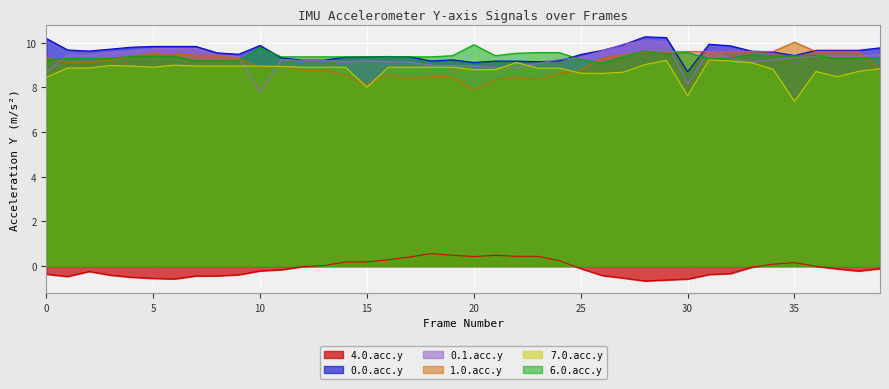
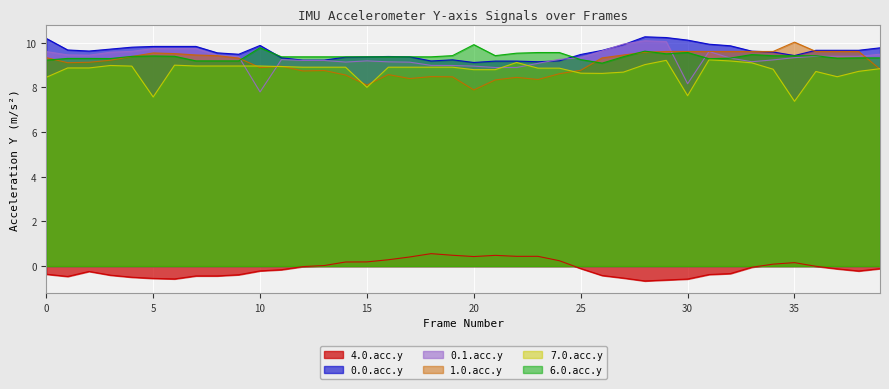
  {
    "0.0.acc.y": {
      "0": 10.2,
      "20": 9.1,
      "25": 9.5,
-     "30": 8.7
+     "30": 10.1
    },
    "0.1.acc.y": {
-     "0": 8.7,
+     "0": 9.6,
      "10": 7.8,
      "15": 9.2,
      "20": 8.9,
      "30": 8.2
    },
    "1.0.acc.y": {
      "5": 9.5,
      "20": 7.9,
      "25": 8.8,
      "35": 10.0
    },
    "7.0.acc.y": {
      "0": 8.4,
-     "5": 8.9,
+     "5": 7.6,
      "20": 8.8,
      "25": 8.6,
      "30": 7.6,
      "35": 7.4
    },
    "6.0.acc.y": {
      "5": 9.4,
      "20": 9.9
    }
  }
